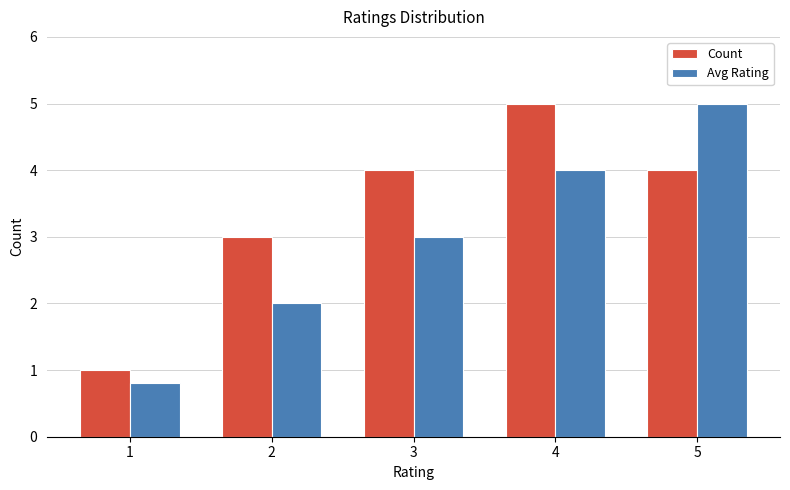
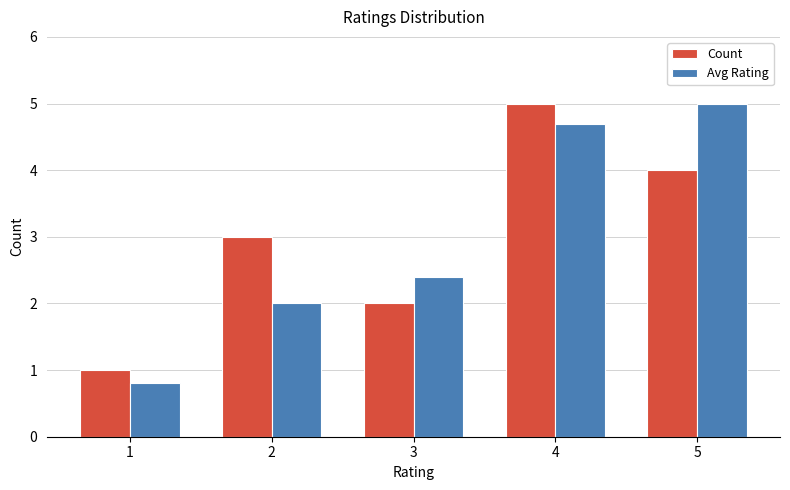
  {
    "Count": {
      "1": 1,
      "2": 3,
-     "3": 4,
+     "3": 2,
      "4": 5,
      "5": 4
    },
    "Avg Rating": {
      "1": 0.8,
      "2": 2.0,
-     "3": 3.0,
-     "4": 4.0,
+     "3": 2.4,
+     "4": 4.7,
      "5": 5.0
    }
  }
